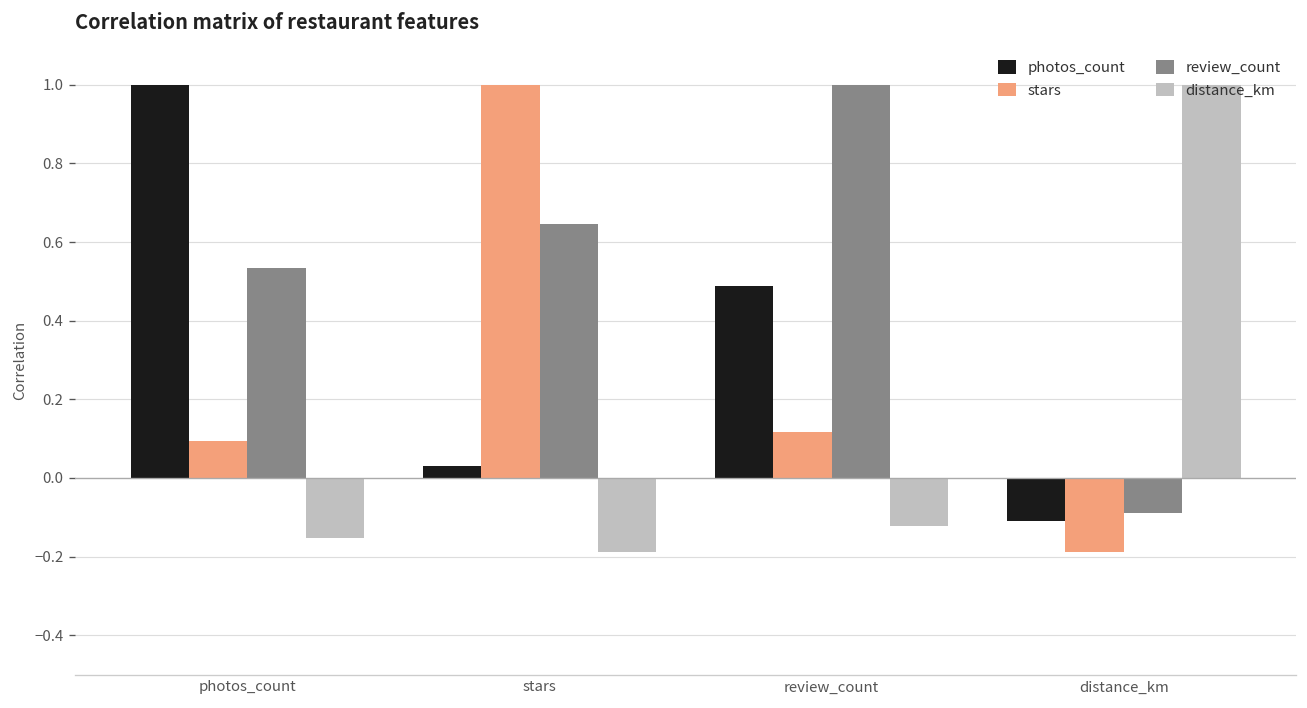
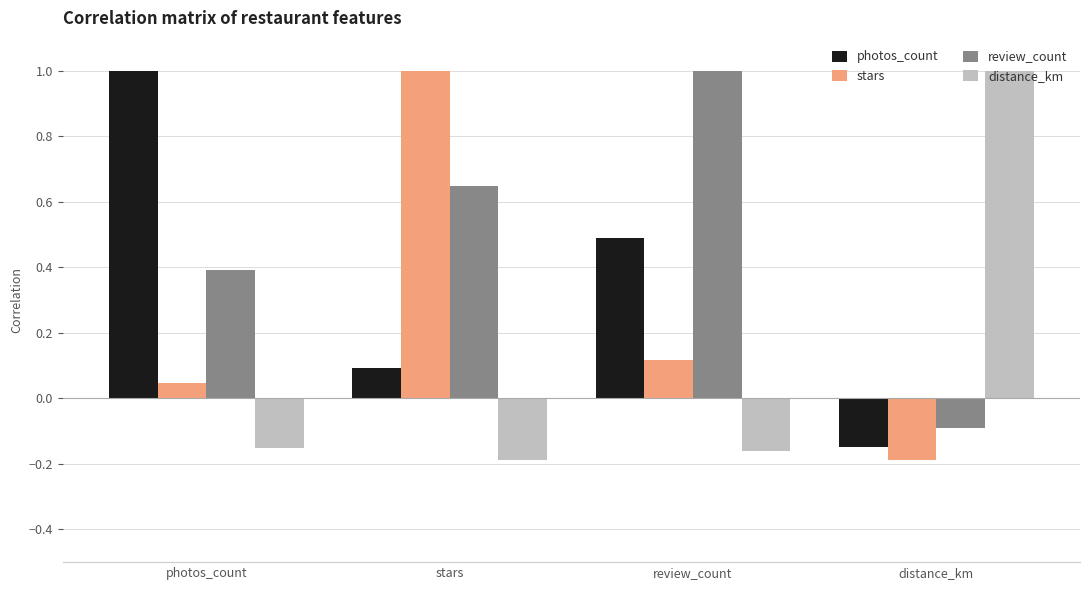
  {
    "photos_count": {
      "photos_count": 1.00,
-     "stars": 0.03,
+     "stars": 0.09,
      "review_count": 0.49,
-     "distance_km": -0.11
+     "distance_km": -0.15
    },
    "stars": {
-     "photos_count": 0.09,
+     "photos_count": 0.05,
      "stars": 1.00,
      "review_count": 0.12,
      "distance_km": -0.19
    },
    "review_count": {
-     "photos_count": 0.53,
+     "photos_count": 0.39,
      "stars": 0.65,
      "review_count": 1.00,
      "distance_km": -0.09
    },
    "distance_km": {
      "photos_count": -0.15,
      "stars": -0.19,
-     "review_count": -0.12,
+     "review_count": -0.16,
      "distance_km": 1.00
    }
  }
